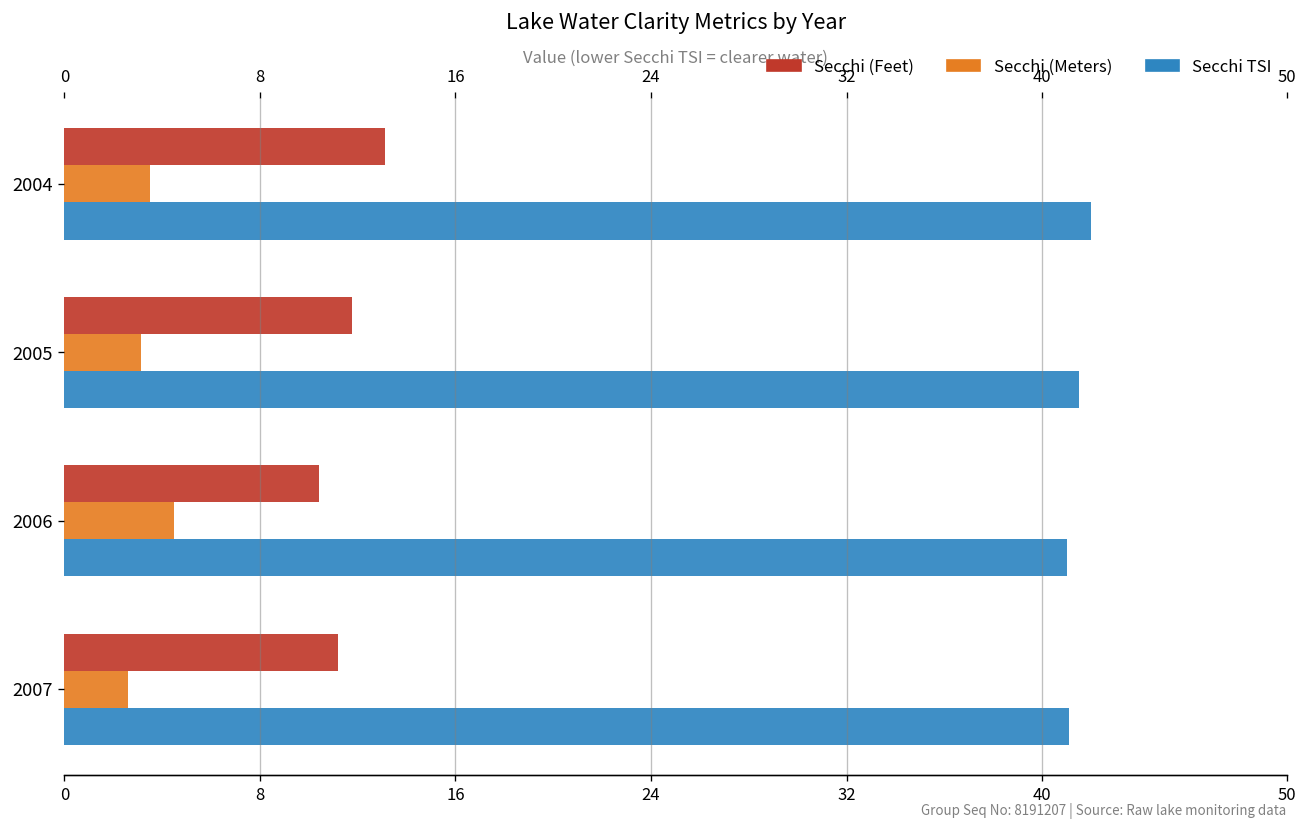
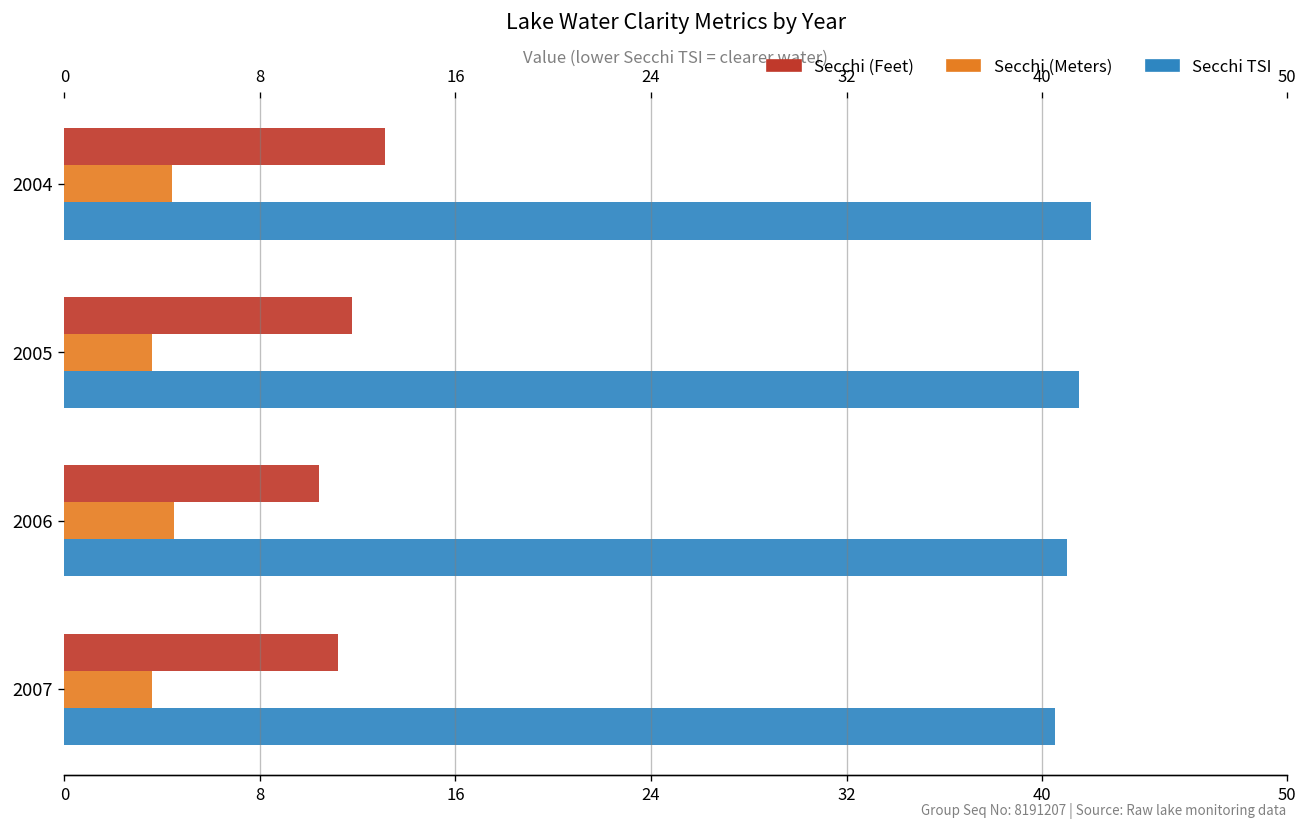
  {
    "Secchi (Feet)": {
      "2004": 13.1,
      "2005": 11.8,
      "2006": 10.4,
      "2007": 11.2
    },
    "Secchi (Meters)": {
-     "2004": 3.5,
-     "2005": 3.1,
+     "2004": 4.4,
+     "2005": 3.6,
      "2006": 4.5,
-     "2007": 2.6
+     "2007": 3.6
    },
    "Secchi TSI": {
      "2004": 42.0,
      "2005": 41.5,
      "2006": 41.0,
-     "2007": 41.1
+     "2007": 40.5
    }
  }
